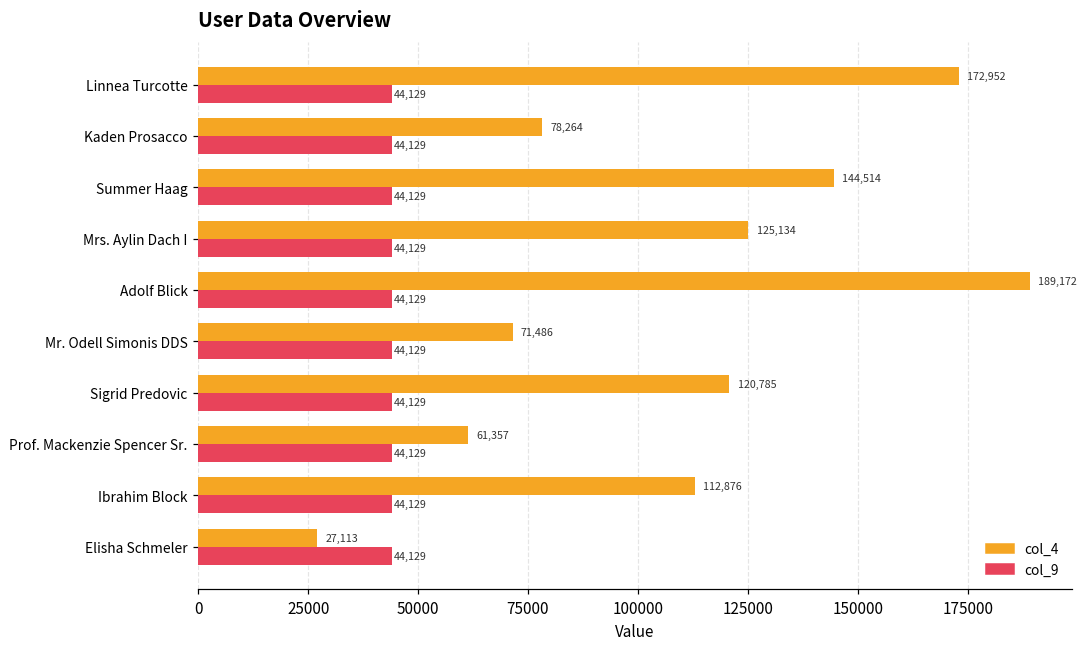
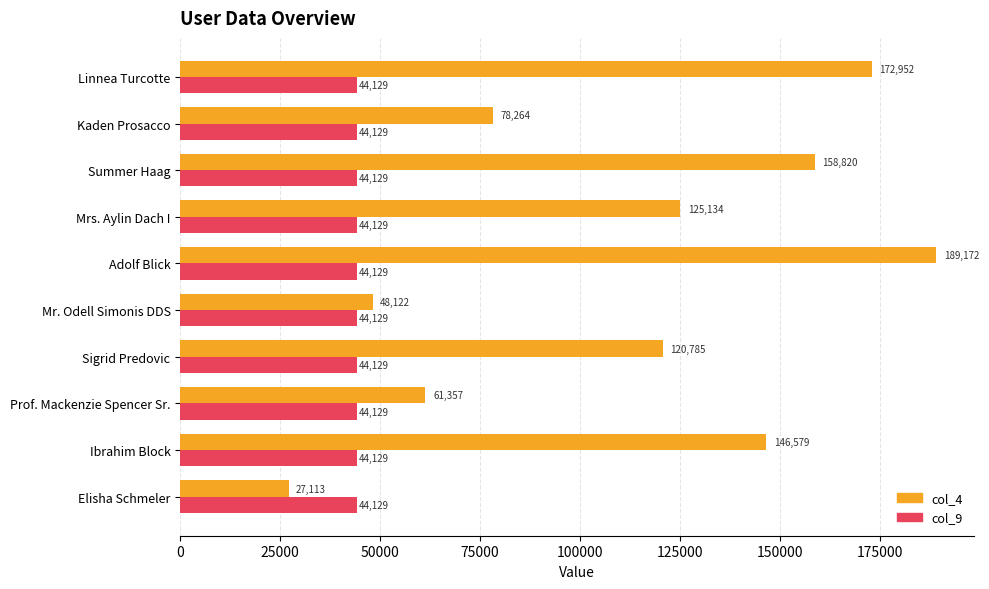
  {
    "col_4": {
      "Linnea Turcotte": "172,952",
      "Kaden Prosacco": "78,264",
-     "Summer Haag": "144,514",
+     "Summer Haag": "158,820",
      "Mrs. Aylin Dach I": "125,134",
      "Adolf Blick": "189,172",
-     "Mr. Odell Simonis DDS": "71,486",
+     "Mr. Odell Simonis DDS": "48,122",
      "Sigrid Predovic": "120,785",
      "Prof. Mackenzie Spencer Sr.": "61,357",
-     "Ibrahim Block": "112,876",
+     "Ibrahim Block": "146,579",
      "Elisha Schmeler": "27,113"
    },
    "col_9": {
      "Linnea Turcotte": "44,129",
      "Kaden Prosacco": "44,129",
      "Summer Haag": "44,129",
      "Mrs. Aylin Dach I": "44,129",
      "Adolf Blick": "44,129",
      "Mr. Odell Simonis DDS": "44,129",
      "Sigrid Predovic": "44,129",
      "Prof. Mackenzie Spencer Sr.": "44,129",
      "Ibrahim Block": "44,129",
      "Elisha Schmeler": "44,129"
    }
  }
